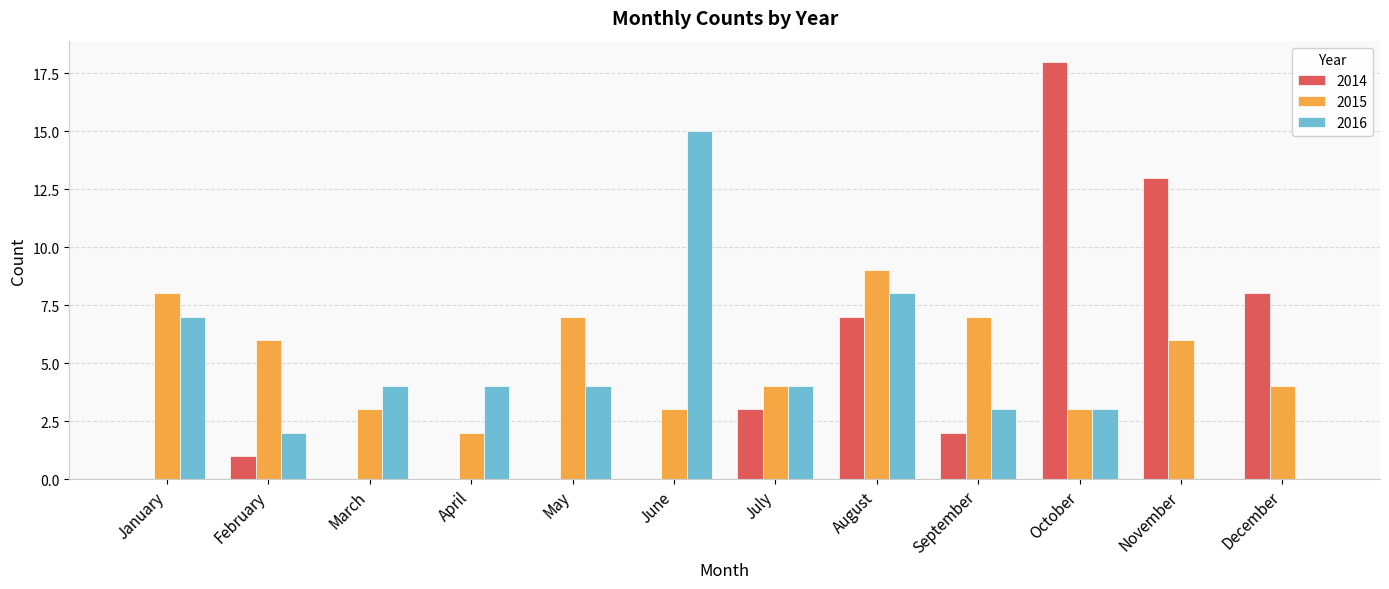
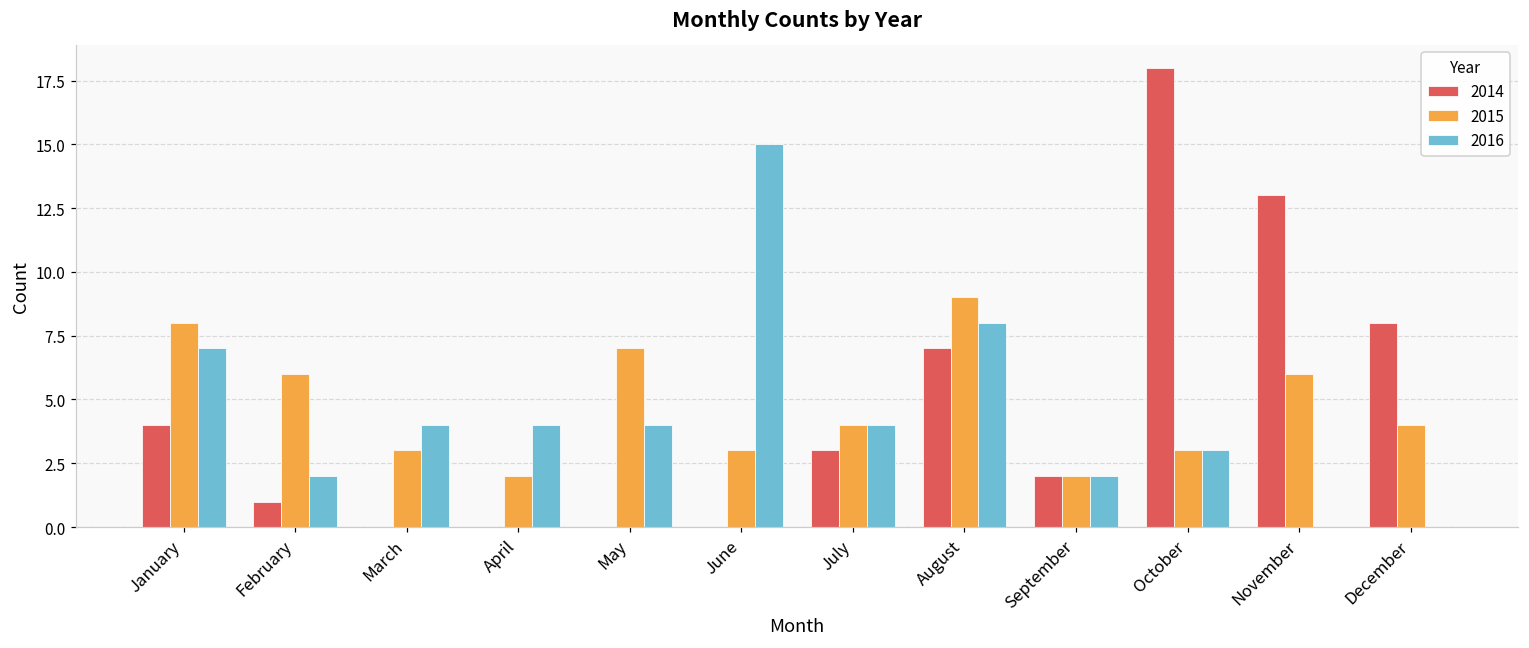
  {
    "2014": {
-     "January": 0,
+     "January": 4,
      "February": 1,
      "March": 0,
      "April": 0,
      "May": 0,
      "June": 0,
      "July": 3,
      "August": 7,
      "September": 2,
      "October": 18,
      "November": 13,
      "December": 8
    },
    "2015": {
      "January": 8,
      "February": 6,
      "March": 3,
      "April": 2,
      "May": 7,
      "June": 3,
      "July": 4,
      "August": 9,
-     "September": 7,
+     "September": 2,
      "October": 3,
      "November": 6,
      "December": 4
    },
    "2016": {
      "January": 7,
      "February": 2,
      "March": 4,
      "April": 4,
      "May": 4,
      "June": 15,
      "July": 4,
      "August": 8,
-     "September": 3,
+     "September": 2,
      "October": 3,
      "November": 0,
      "December": 0
    }
  }
